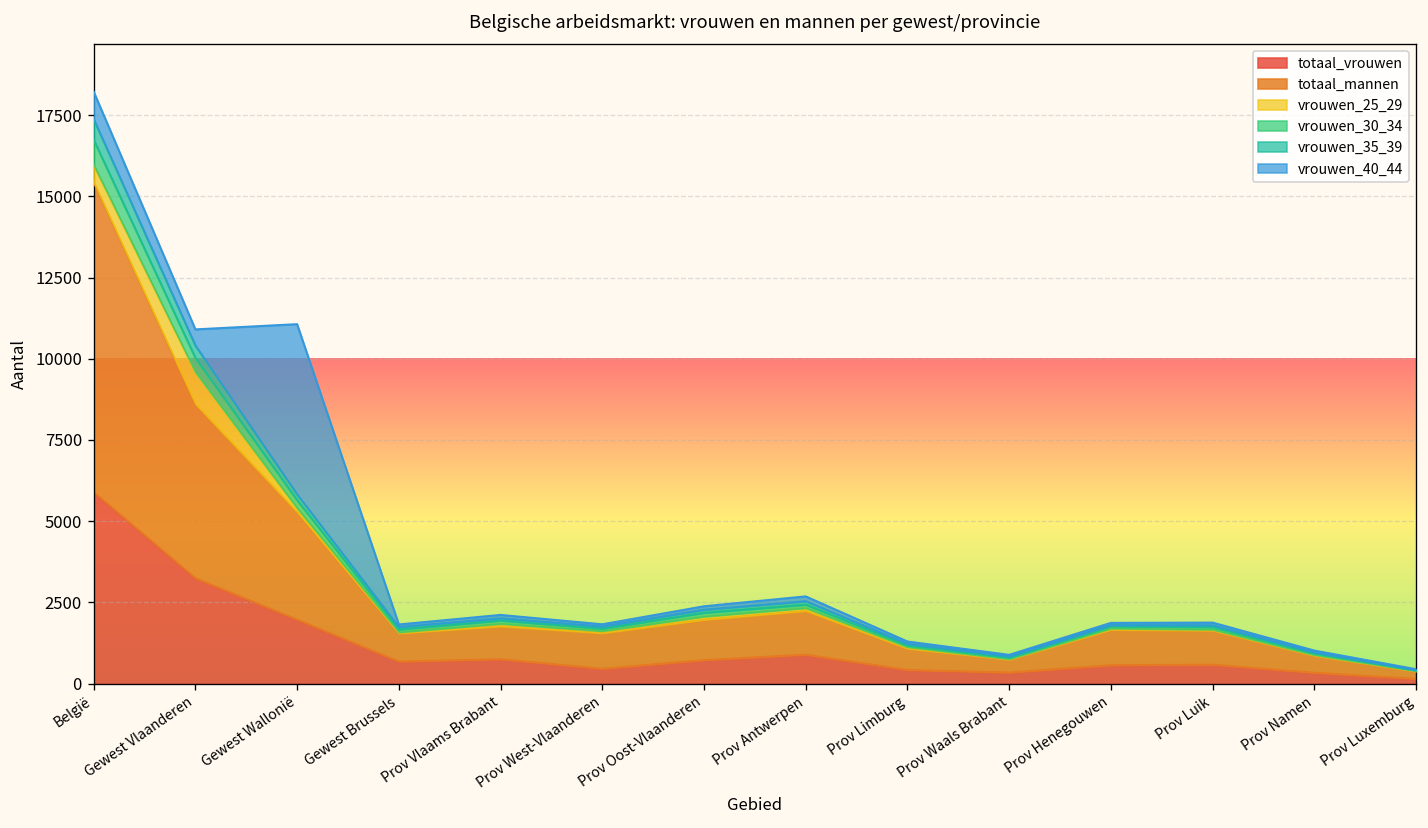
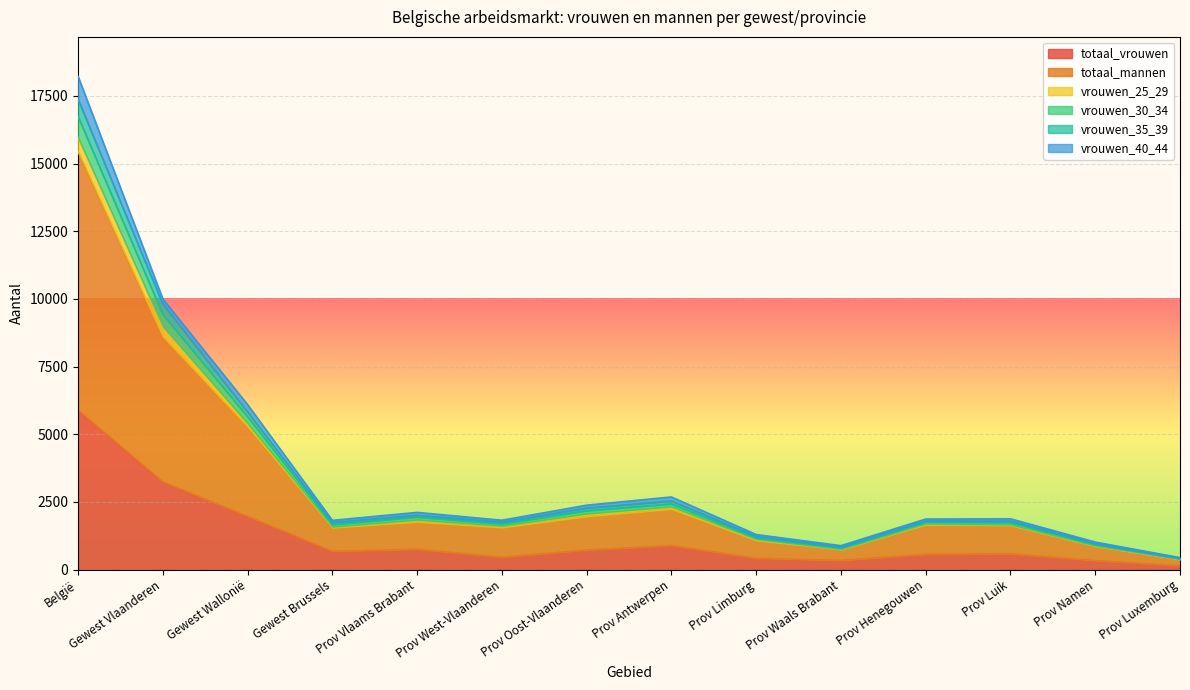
  {
    "vrouwen_25_29": {
      "België": 500,
-     "Gewest Vlaanderen": 1000,
+     "Gewest Vlaanderen": 400,
      "Gewest Wallonië": 100,
      "Prov Oost-Vlaanderen": 100
    },
    "vrouwen_40_44": {
      "België": 800,
-     "Gewest Vlaanderen": 500,
-     "Gewest Wallonië": 5200,
+     "Gewest Vlaanderen": 200,
+     "Gewest Wallonië": 300,
      "Prov Vlaams Brabant": 100,
      "Prov Oost-Vlaanderen": 100,
      "Prov Antwerpen": 100
    }
  }
